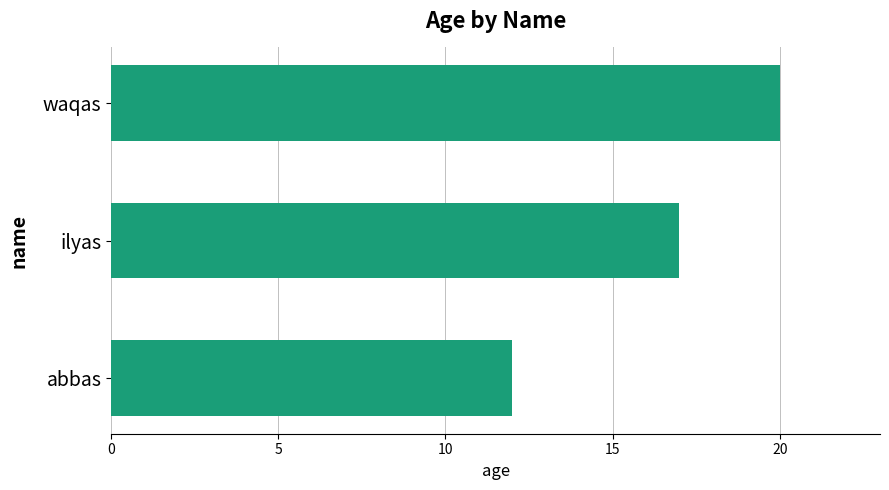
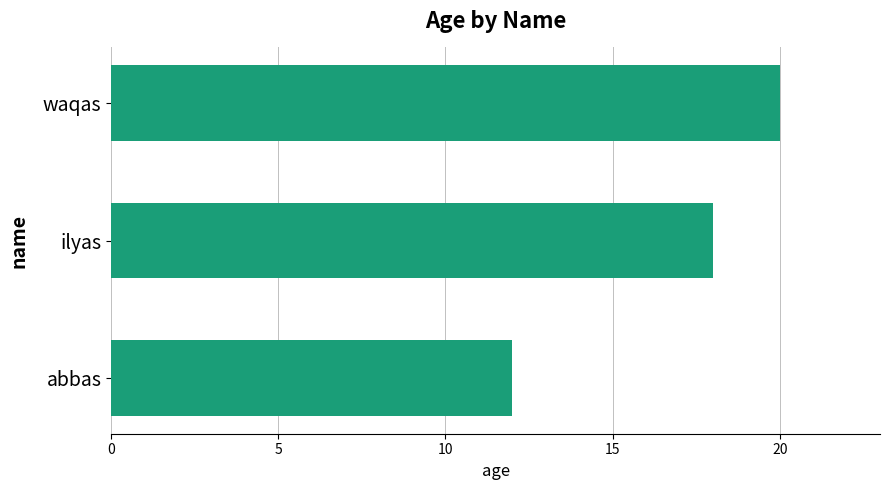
  {
    "waqas": 20,
-   "ilyas": 17,
+   "ilyas": 18,
    "abbas": 12
  }
